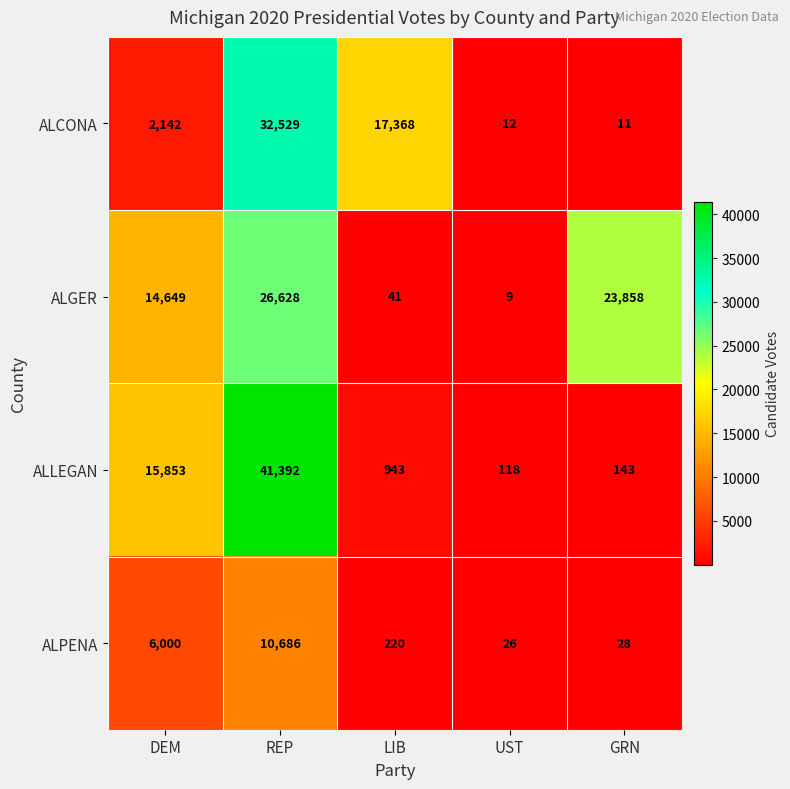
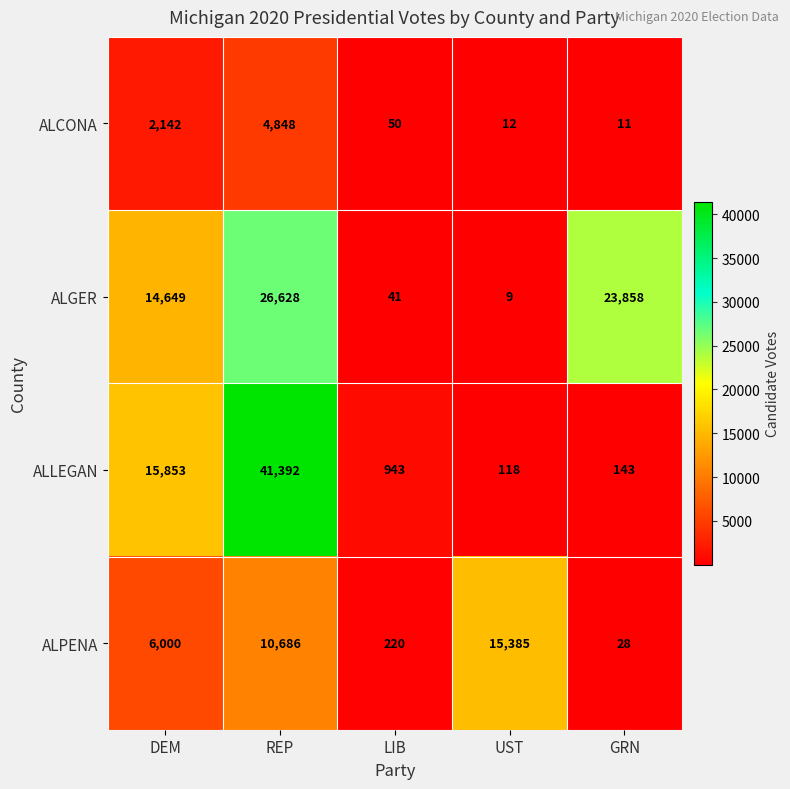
  {
    "ALCONA": {
      "DEM": "2,142",
-     "REP": "32,529",
-     "LIB": "17,368",
+     "REP": "4,848",
+     "LIB": "50",
      "UST": "12",
      "GRN": "11"
    },
    "ALGER": {
      "DEM": "14,649",
      "REP": "26,628",
      "LIB": "41",
      "UST": "9",
      "GRN": "23,858"
    },
    "ALLEGAN": {
      "DEM": "15,853",
      "REP": "41,392",
      "LIB": "943",
      "UST": "118",
      "GRN": "143"
    },
    "ALPENA": {
      "DEM": "6,000",
      "REP": "10,686",
      "LIB": "220",
-     "UST": "26",
+     "UST": "15,385",
      "GRN": "28"
    }
  }
